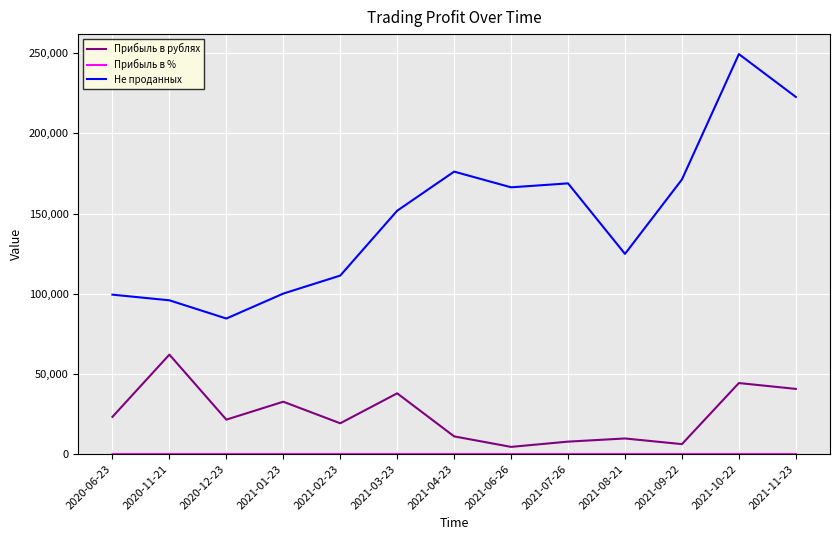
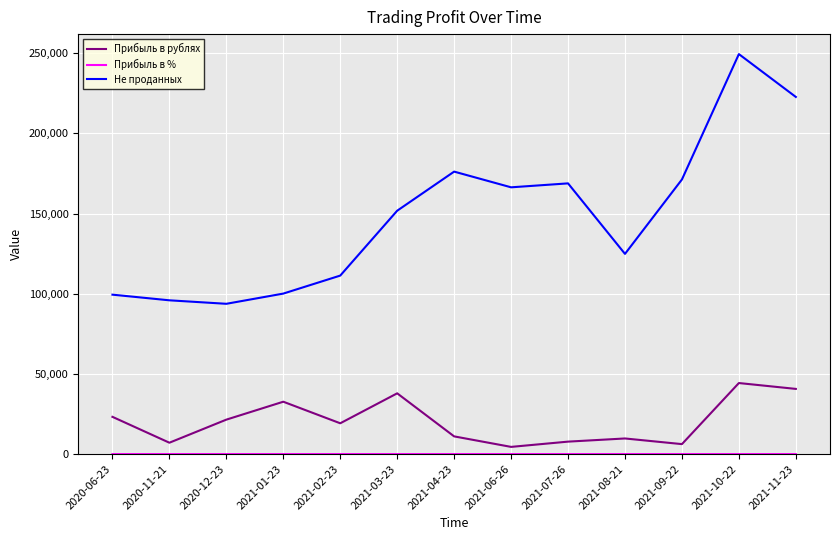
  {
    "Прибыль в рублях": {
      "2020-06-23": "23,000",
-     "2020-11-21": "62,000",
+     "2020-11-21": "7,000",
      "2020-12-23": "21,000",
      "2021-01-23": "33,000",
      "2021-02-23": "19,000",
      "2021-03-23": "38,000",
      "2021-04-23": "11,000",
      "2021-06-26": "4,000",
      "2021-07-26": "8,000",
      "2021-08-21": "10,000",
      "2021-09-22": "6,000",
      "2021-10-22": "44,000",
      "2021-11-23": "41,000"
    },
    "Прибыль в %": {
      "2020-06-23": "0",
      "2020-11-21": "0",
      "2020-12-23": "0",
      "2021-01-23": "0",
      "2021-02-23": "0",
      "2021-03-23": "0",
      "2021-04-23": "0",
      "2021-06-26": "0",
      "2021-07-26": "0",
      "2021-08-21": "0",
      "2021-09-22": "0",
      "2021-10-22": "0",
      "2021-11-23": "0"
    },
    "Не проданных": {
      "2020-06-23": "99,000",
      "2020-11-21": "96,000",
-     "2020-12-23": "85,000",
+     "2020-12-23": "94,000",
      "2021-01-23": "100,000",
      "2021-02-23": "111,000",
      "2021-03-23": "152,000",
      "2021-04-23": "176,000",
      "2021-06-26": "166,000",
      "2021-07-26": "169,000",
      "2021-08-21": "125,000",
      "2021-09-22": "171,000",
      "2021-10-22": "250,000",
      "2021-11-23": "223,000"
    }
  }
